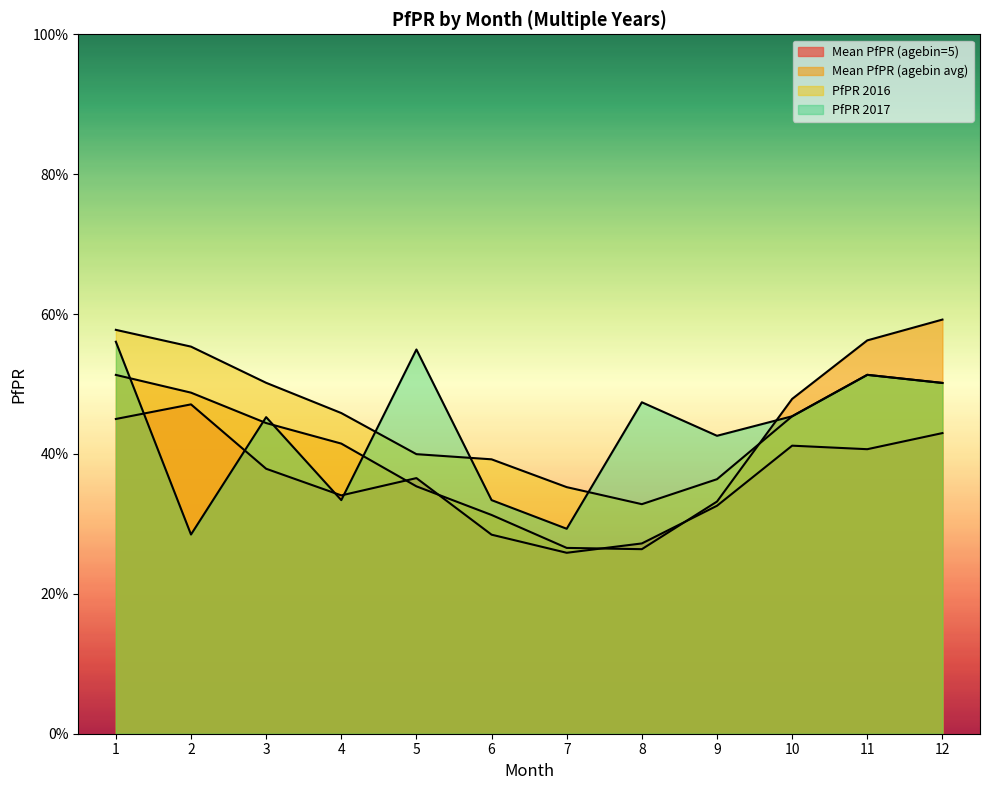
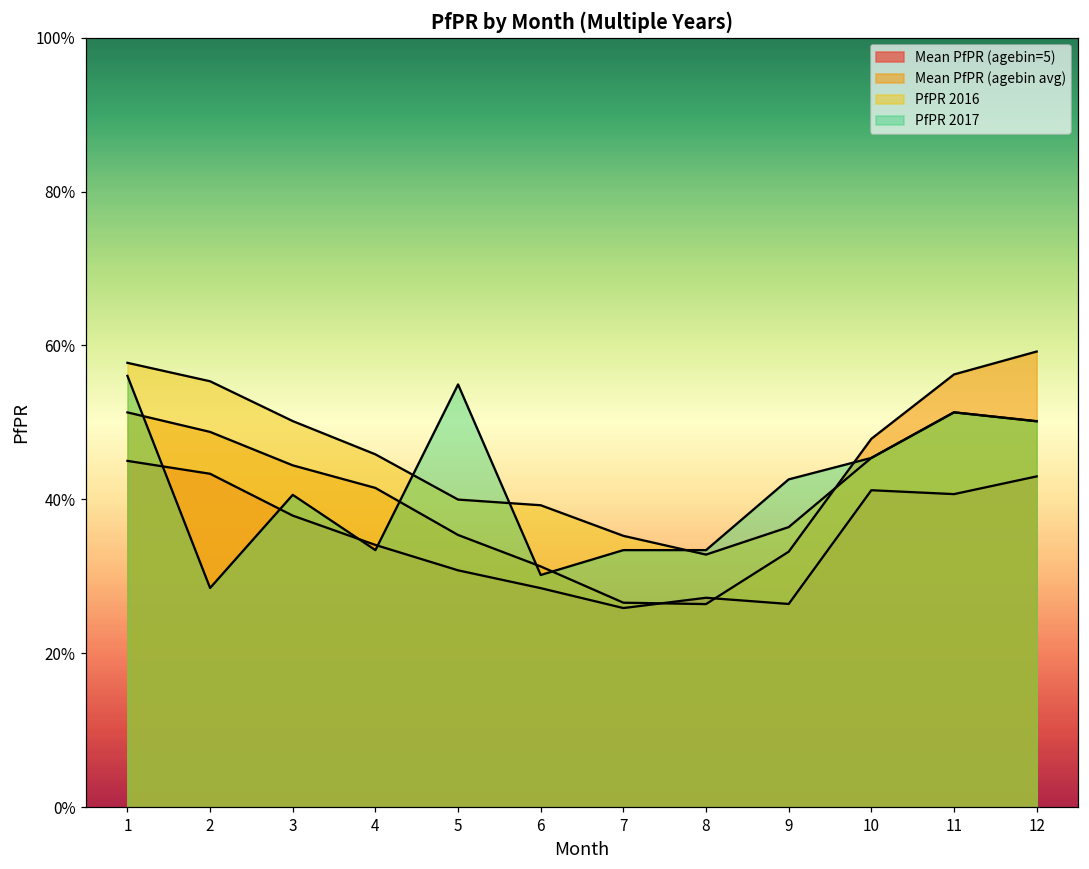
  {
    "Mean PfPR (agebin=5)": {
      "1": "45%",
-     "2": "47%",
+     "2": "43%",
      "3": "38%",
      "4": "34%",
-     "5": "37%",
+     "5": "31%",
      "6": "28%",
      "7": "26%",
      "8": "27%",
-     "9": "33%",
+     "9": "26%",
      "10": "41%",
      "11": "41%",
      "12": "43%"
    },
    "PfPR 2017": {
      "1": "56%",
      "2": "28%",
-     "3": "45%",
+     "3": "41%",
      "4": "33%",
      "5": "55%",
-     "6": "33%",
-     "7": "29%",
-     "8": "47%",
+     "6": "30%",
+     "7": "33%",
+     "8": "33%",
      "9": "43%"
    }
  }
